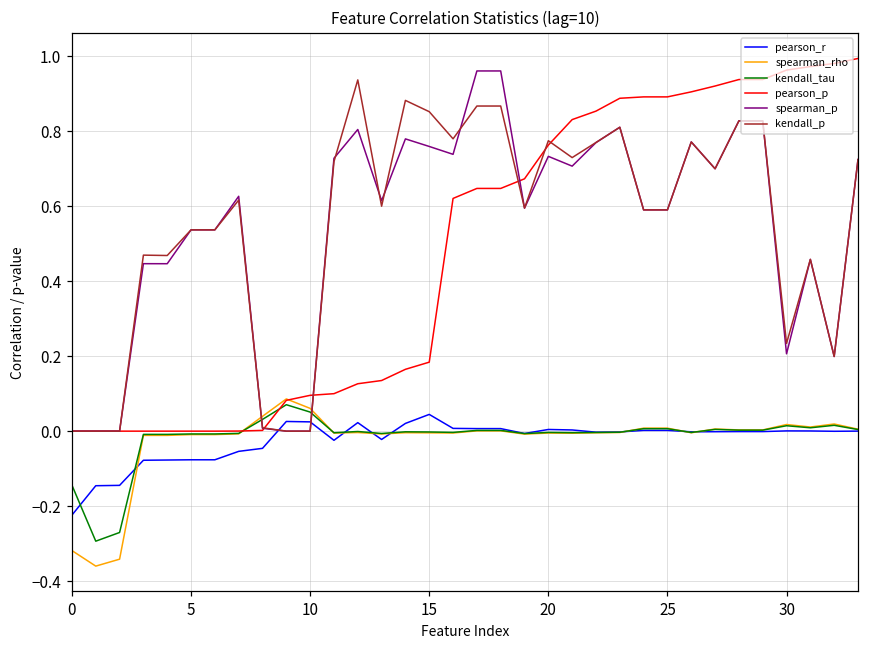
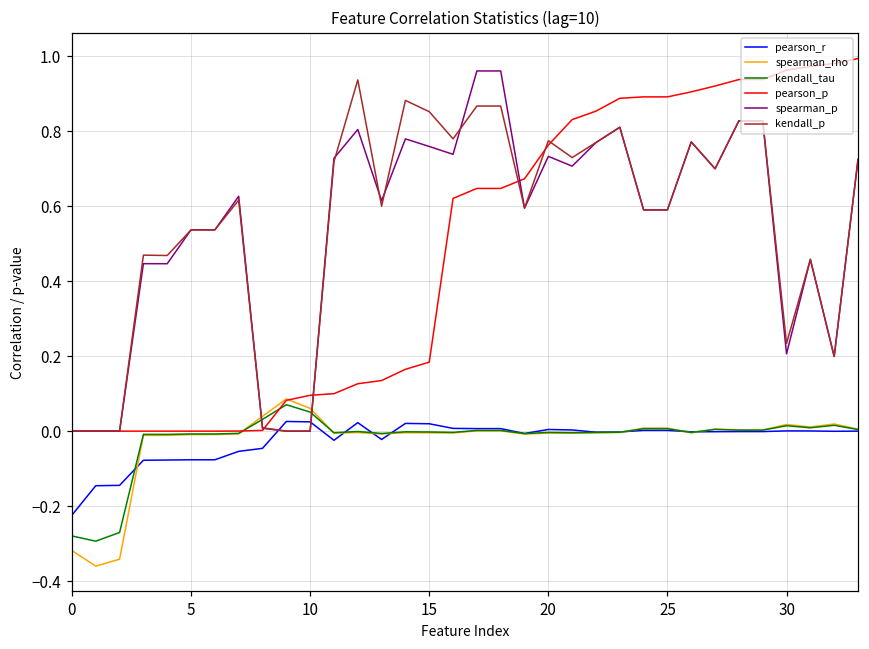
  {
    "pearson_r": {
      "0": -0.22,
      "5": -0.08,
      "10": 0.02,
-     "15": 0.04,
+     "15": 0.02,
      "20": 0.00,
      "30": 0.00
    },
    "spearman_rho": {
      "0": -0.32,
      "10": 0.06
    },
    "kendall_tau": {
-     "0": -0.14,
+     "0": -0.28,
      "10": 0.05
    },
    "pearson_p": {
      "10": 0.10,
      "15": 0.18,
      "20": 0.76,
      "25": 0.89
    },
    "spearman_p": {
      "15": 0.76,
      "20": 0.73,
      "30": 0.21
    },
    "kendall_p": {
      "15": 0.85,
      "20": 0.78,
      "30": 0.23
    }
  }
